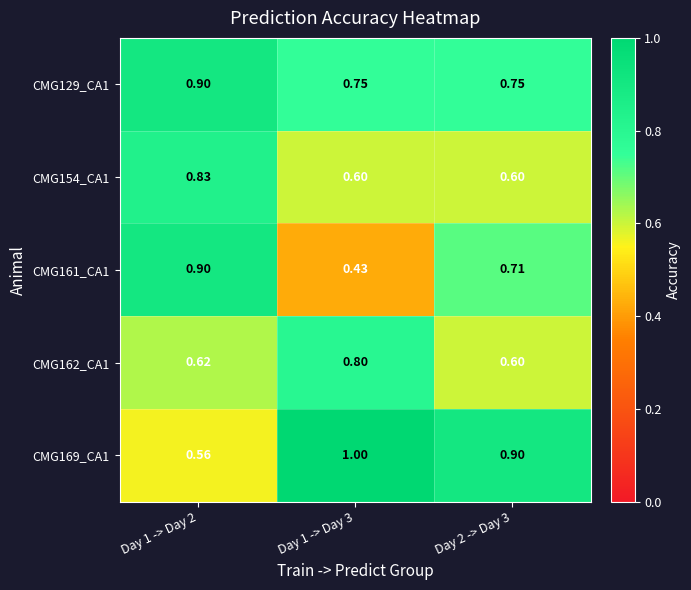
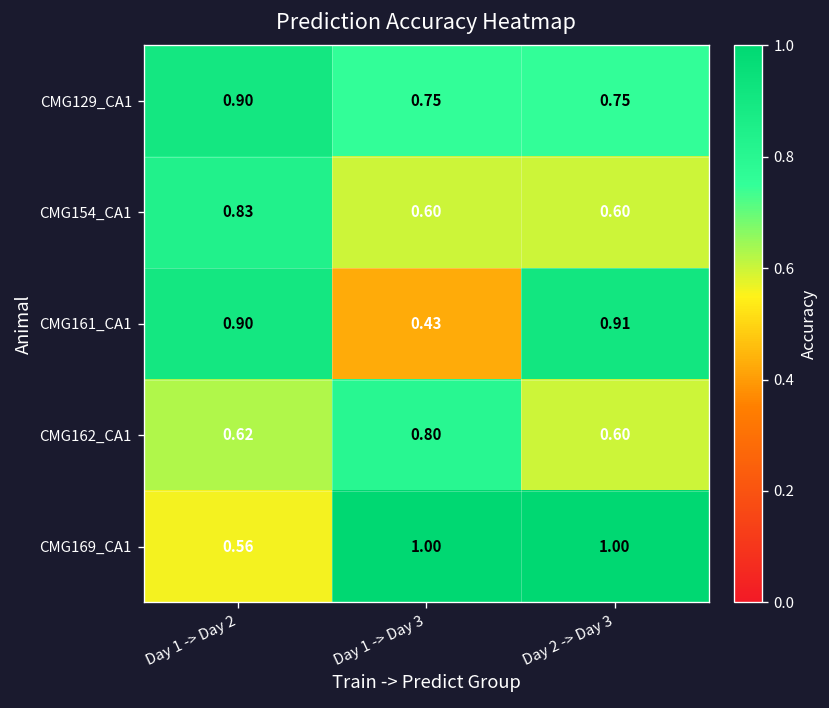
  {
    "CMG129_CA1": {
      "Day 1 -> Day 2": 0.90,
      "Day 1 -> Day 3": 0.75,
      "Day 2 -> Day 3": 0.75
    },
    "CMG154_CA1": {
      "Day 1 -> Day 2": 0.83,
      "Day 1 -> Day 3": 0.60,
      "Day 2 -> Day 3": 0.60
    },
    "CMG161_CA1": {
      "Day 1 -> Day 2": 0.90,
      "Day 1 -> Day 3": 0.43,
-     "Day 2 -> Day 3": 0.71
+     "Day 2 -> Day 3": 0.91
    },
    "CMG162_CA1": {
      "Day 1 -> Day 2": 0.62,
      "Day 1 -> Day 3": 0.80,
      "Day 2 -> Day 3": 0.60
    },
    "CMG169_CA1": {
      "Day 1 -> Day 2": 0.56,
      "Day 1 -> Day 3": 1.00,
-     "Day 2 -> Day 3": 0.90
+     "Day 2 -> Day 3": 1.00
    }
  }
